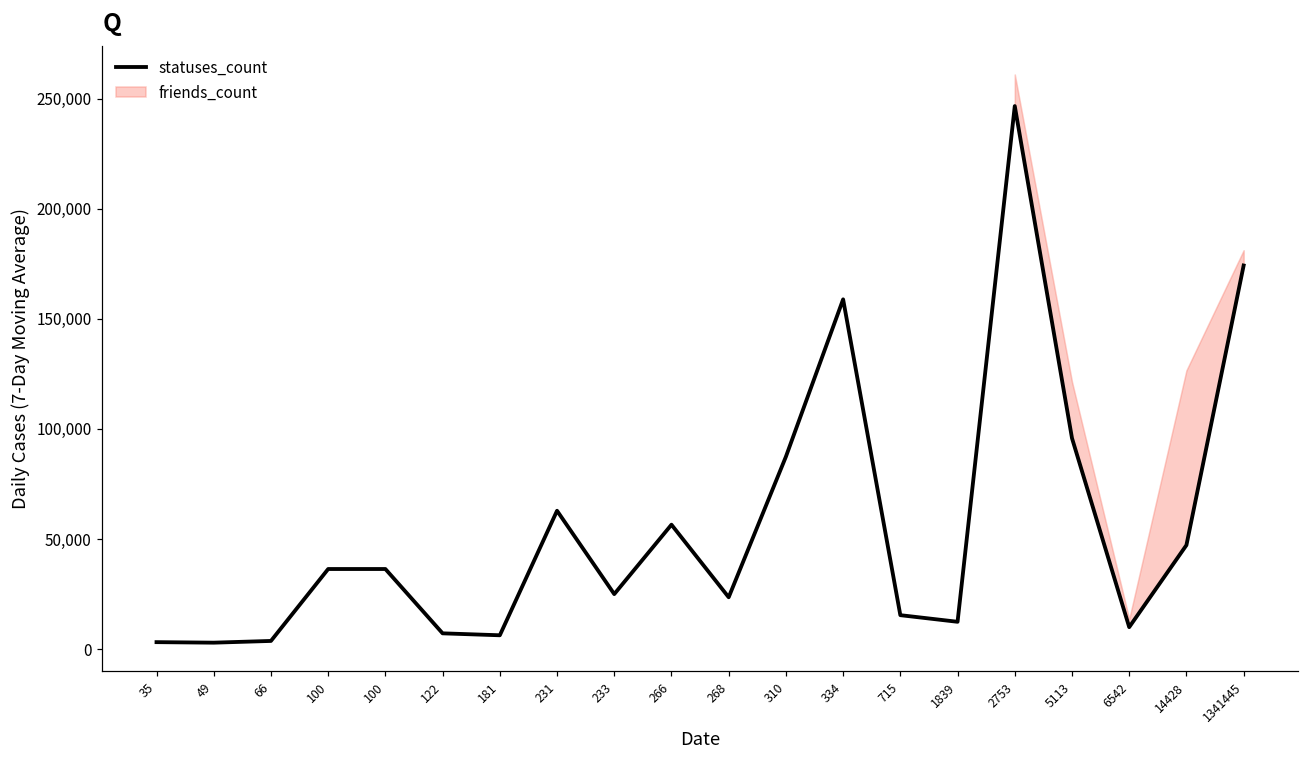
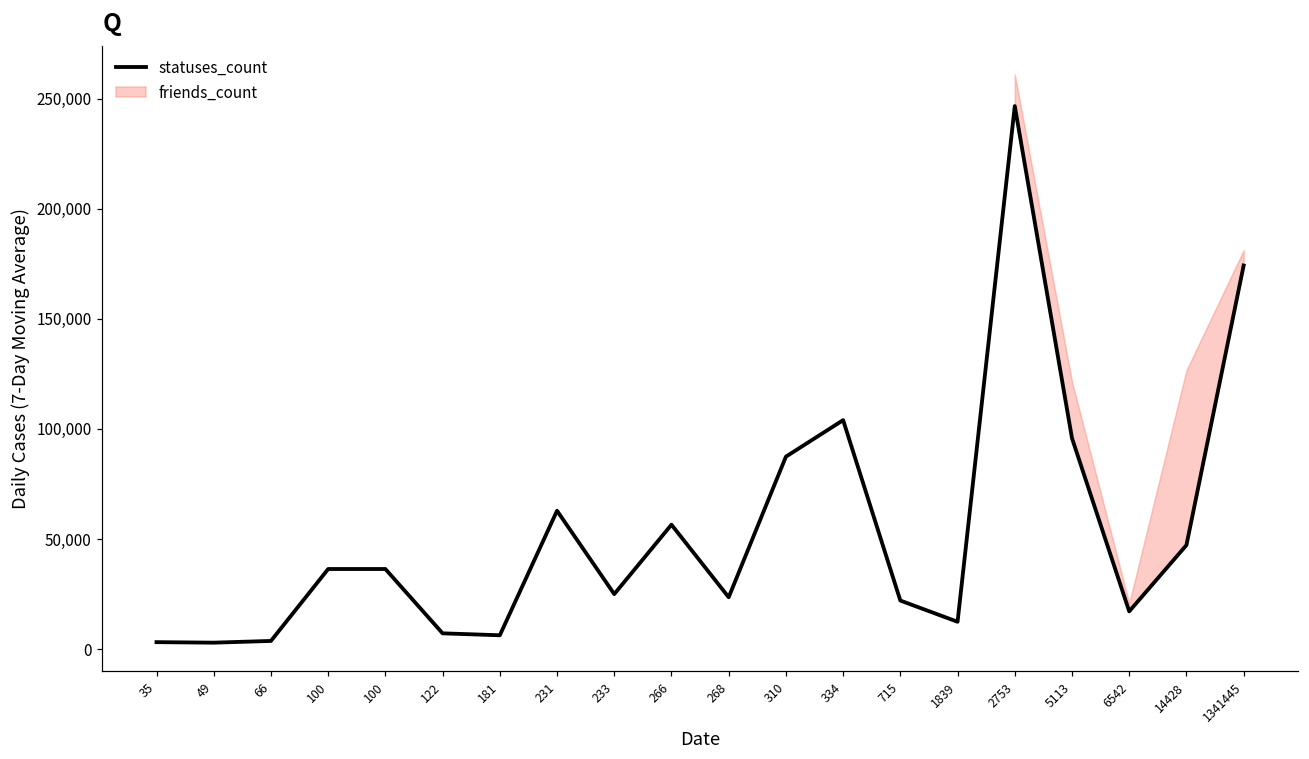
  {
    "statuses_count": {
      "35": "3,000",
      "49": "3,000",
      "231": "63,000",
      "266": "57,000",
      "268": "24,000",
      "310": "87,000",
-     "334": "159,000",
-     "715": "15,000",
+     "334": "104,000",
+     "715": "22,000",
      "1839": "12,000",
      "2753": "247,000",
      "5113": "96,000",
-     "6542": "10,000",
+     "6542": "17,000",
      "14428": "47,000",
      "1341445": "174,000"
    }
  }
